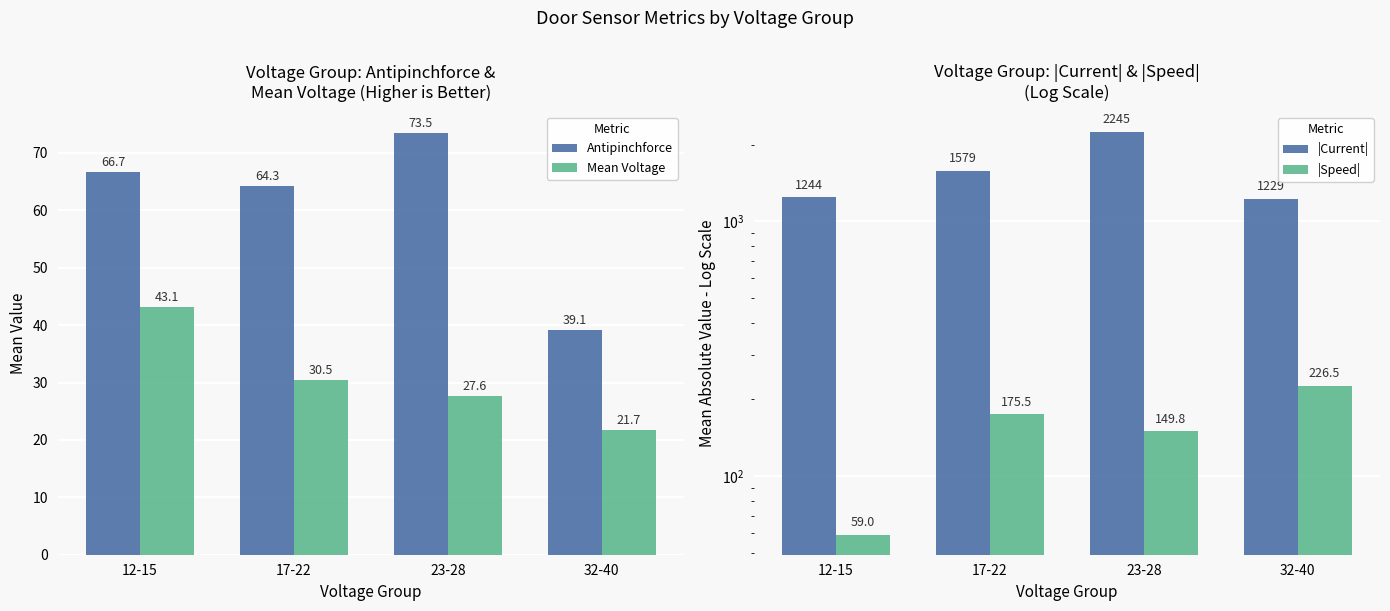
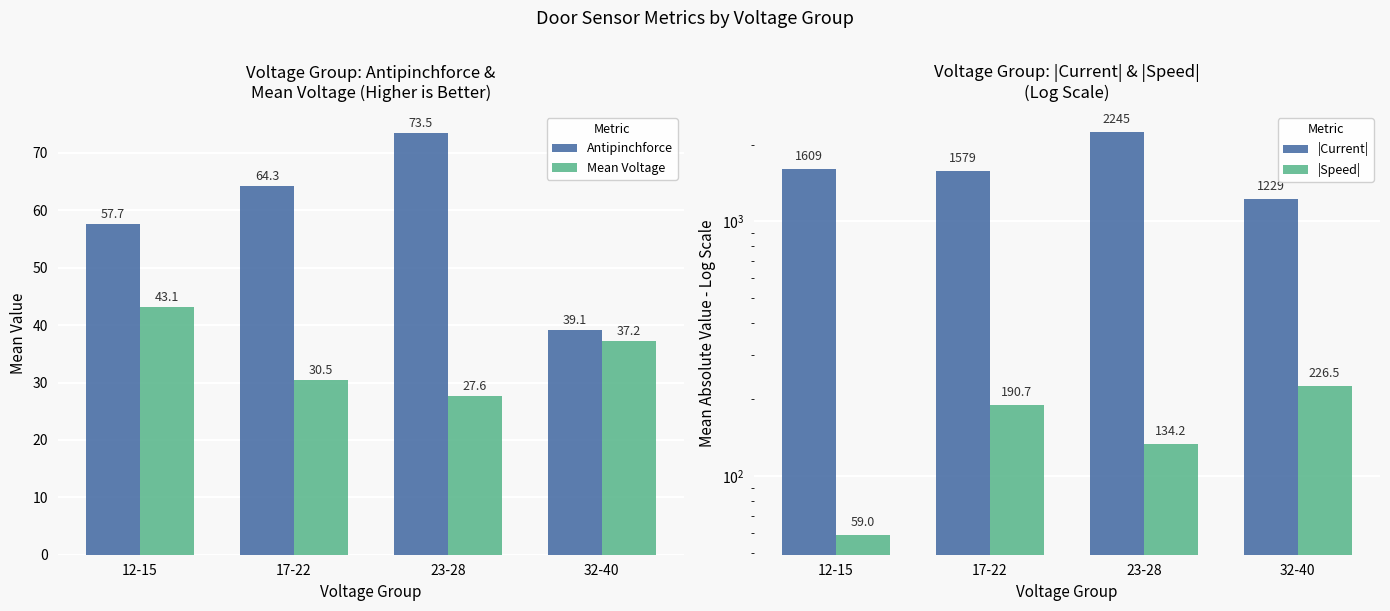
  {
    "Voltage Group: Antipinchforce & Mean Voltage (Higher is Better)": {
      "Antipinchforce": {
-       "12-15": 66.7,
+       "12-15": 57.7,
        "17-22": 64.3,
        "23-28": 73.5,
        "32-40": 39.1
      },
      "Mean Voltage": {
        "12-15": 43.1,
        "17-22": 30.5,
        "23-28": 27.6,
-       "32-40": 21.7
+       "32-40": 37.2
      }
    },
    "Voltage Group: |Current| & |Speed| (Log Scale)": {
      "|Current|": {
-       "12-15": 1244,
+       "12-15": 1609,
        "17-22": 1579,
        "23-28": 2245
      },
      "|Speed|": {
        "12-15": 59.0,
-       "17-22": 175.5,
-       "23-28": 149.8,
+       "17-22": 190.7,
+       "23-28": 134.2,
        "32-40": 226.5
      }
    }
  }
